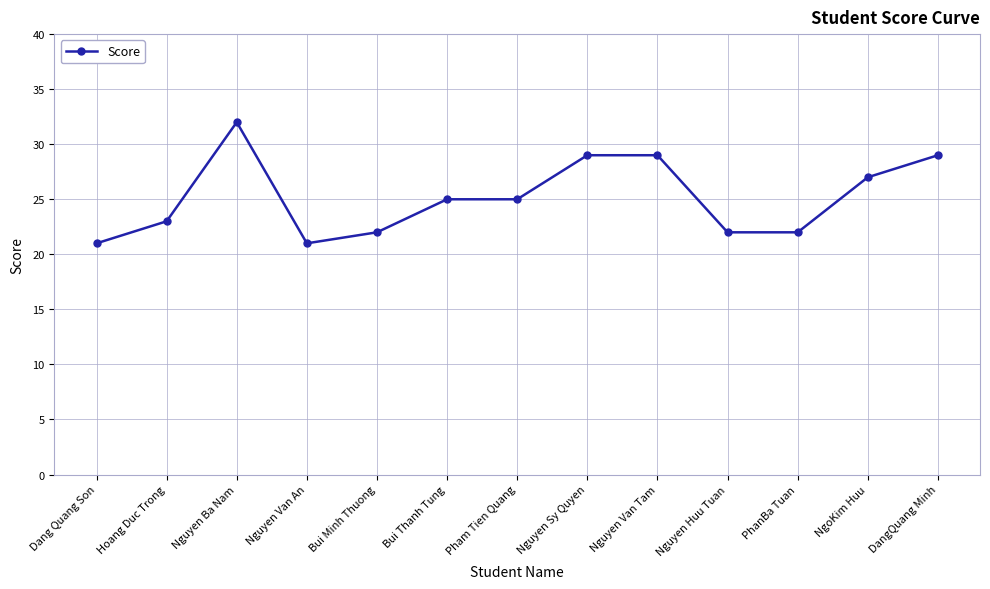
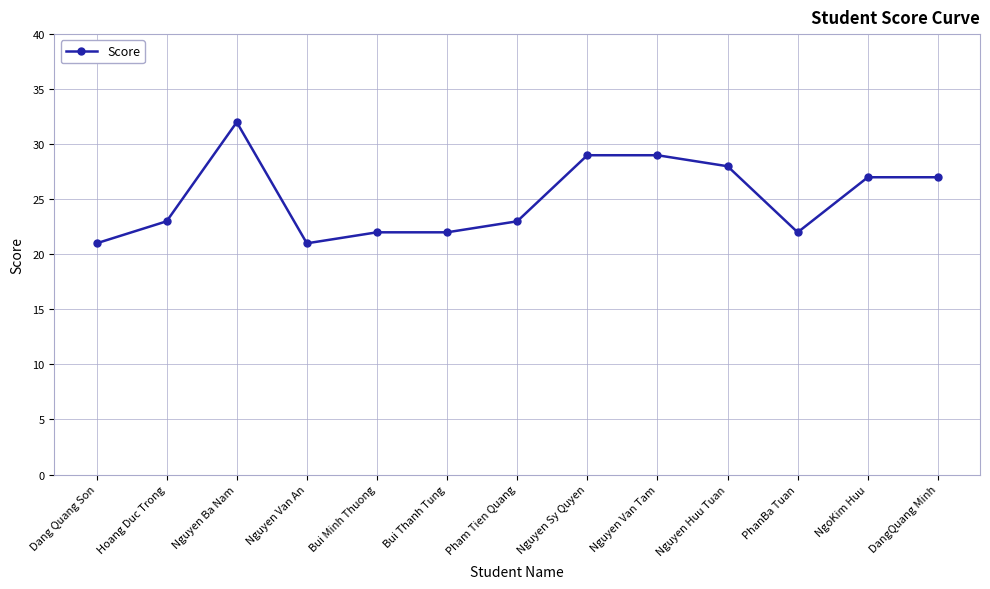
  {
    "Dang Quang Son": 21,
    "Hoang Duc Trong": 23,
    "Nguyen Ba Nam": 32,
    "Nguyen Van An": 21,
    "Bui Minh Thuong": 22,
-   "Bui Thanh Tung": 25,
-   "Pham Tien Quang": 25,
+   "Bui Thanh Tung": 22,
+   "Pham Tien Quang": 23,
    "Nguyen Sy Quyen": 29,
    "Nguyen Van Tam": 29,
-   "Nguyen Huu Tuan": 22,
+   "Nguyen Huu Tuan": 28,
    "PhanBa Tuan": 22,
    "NgoKim Huu": 27,
-   "DangQuang Minh": 29
+   "DangQuang Minh": 27
  }
